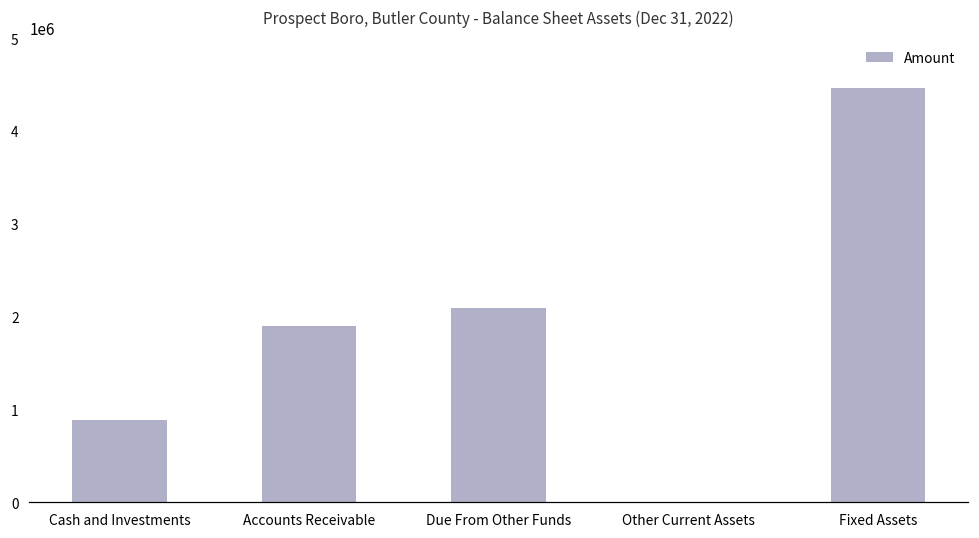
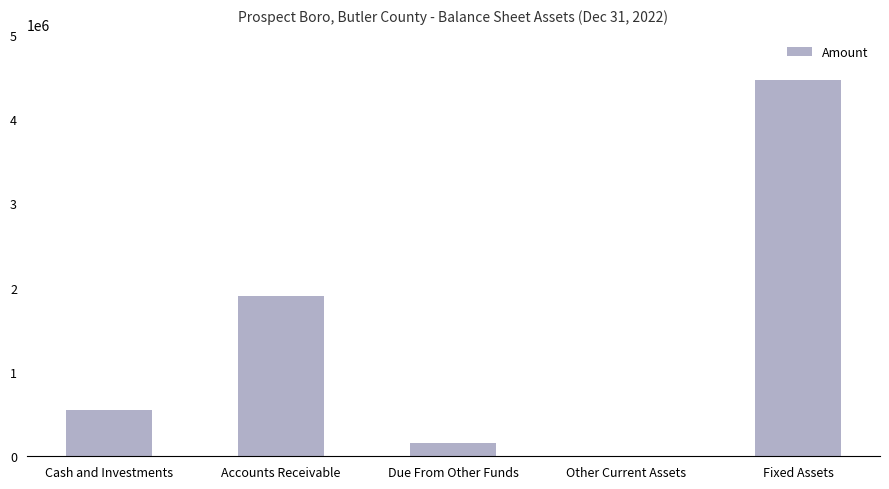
  {
-   "Cash and Investments": 900000,
+   "Cash and Investments": 500000,
    "Accounts Receivable": 1900000,
-   "Due From Other Funds": 2100000,
+   "Due From Other Funds": 200000,
    "Fixed Assets": 4500000
  }
